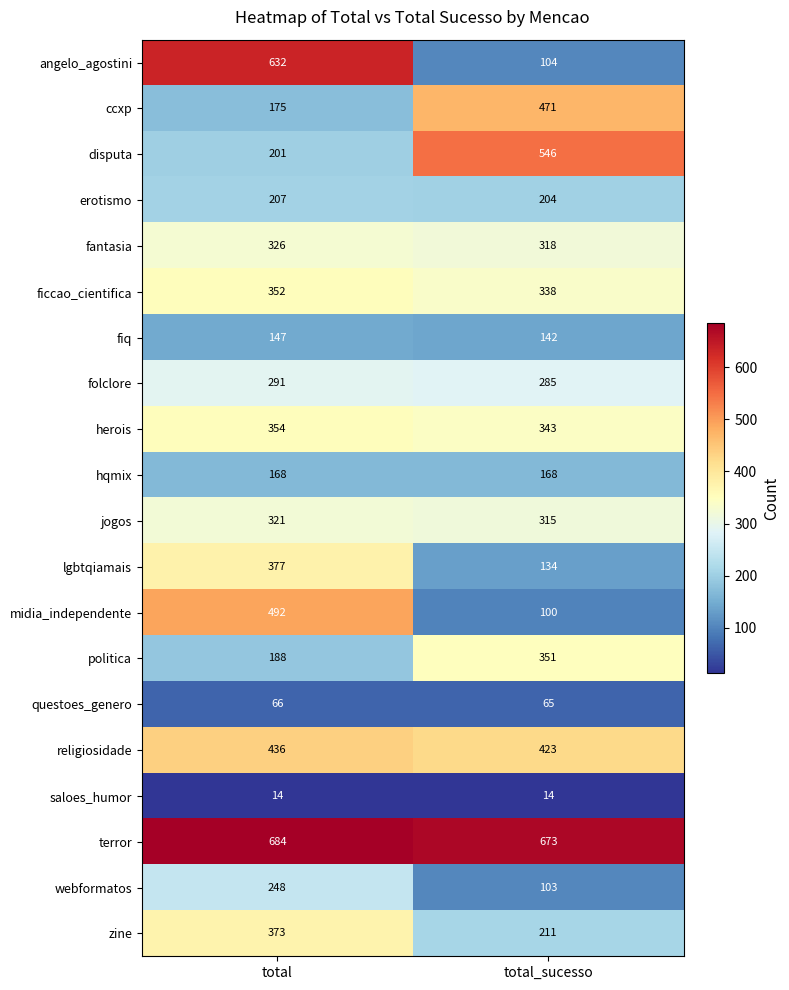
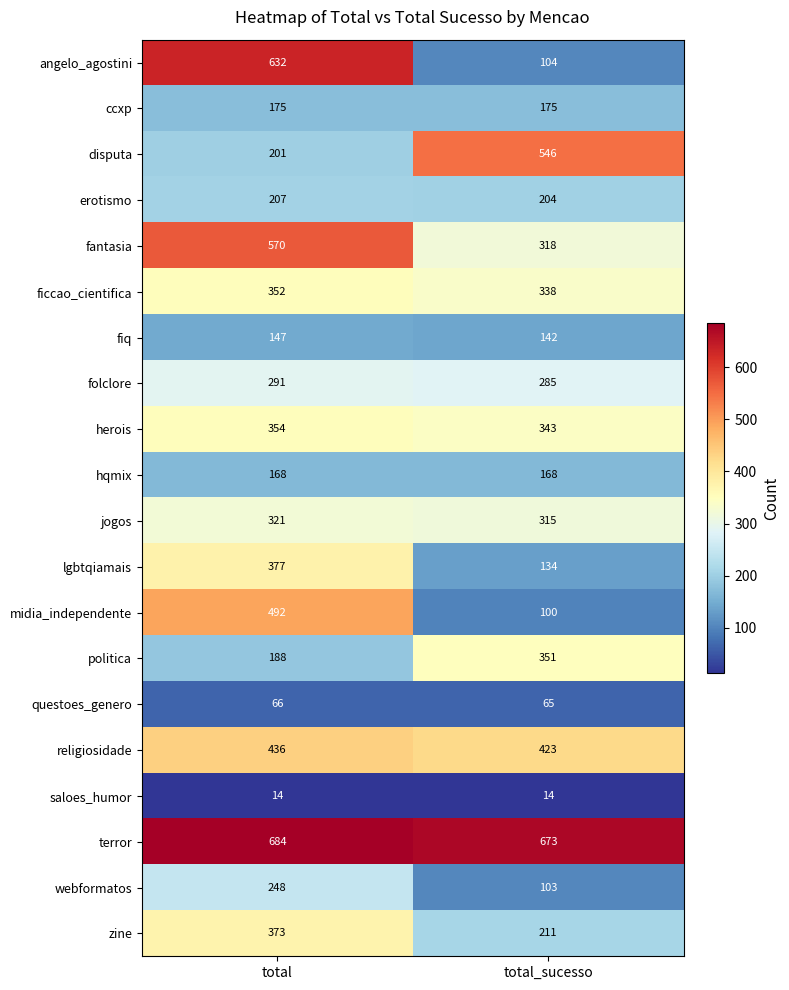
  {
    "angelo_agostini": {
      "total": 632,
      "total_sucesso": 104
    },
    "ccxp": {
      "total": 175,
-     "total_sucesso": 471
+     "total_sucesso": 175
    },
    "disputa": {
      "total": 201,
      "total_sucesso": 546
    },
    "erotismo": {
      "total": 207,
      "total_sucesso": 204
    },
    "fantasia": {
-     "total": 326,
+     "total": 570,
      "total_sucesso": 318
    },
    "ficcao_cientifica": {
      "total": 352,
      "total_sucesso": 338
    },
    "fiq": {
      "total": 147,
      "total_sucesso": 142
    },
    "folclore": {
      "total": 291,
      "total_sucesso": 285
    },
    "herois": {
      "total": 354,
      "total_sucesso": 343
    },
    "hqmix": {
      "total": 168,
      "total_sucesso": 168
    },
    "jogos": {
      "total": 321,
      "total_sucesso": 315
    },
    "lgbtqiamais": {
      "total": 377,
      "total_sucesso": 134
    },
    "midia_independente": {
      "total": 492,
      "total_sucesso": 100
    },
    "politica": {
      "total": 188,
      "total_sucesso": 351
    },
    "questoes_genero": {
      "total": 66,
      "total_sucesso": 65
    },
    "religiosidade": {
      "total": 436,
      "total_sucesso": 423
    },
    "saloes_humor": {
      "total": 14,
      "total_sucesso": 14
    },
    "terror": {
      "total": 684,
      "total_sucesso": 673
    },
    "webformatos": {
      "total": 248,
      "total_sucesso": 103
    },
    "zine": {
      "total": 373,
      "total_sucesso": 211
    }
  }
